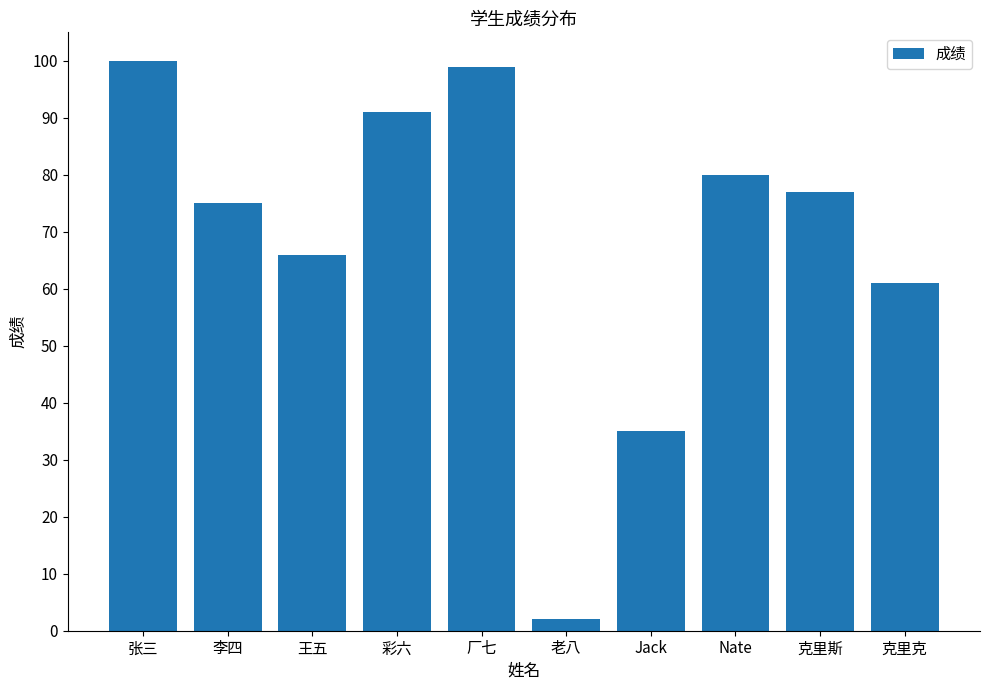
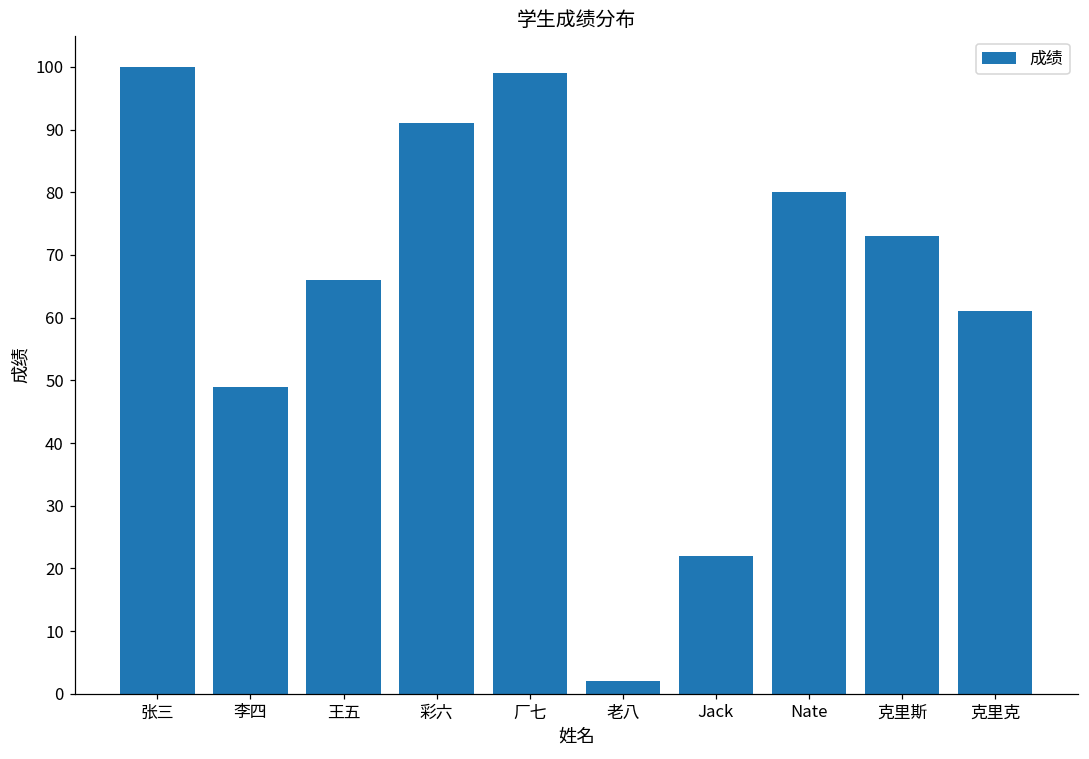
  {
    "张三": 100,
-   "李四": 75,
+   "李四": 49,
    "王五": 66,
    "彩六": 91,
    "厂七": 99,
    "老八": 2,
-   "Jack": 35,
+   "Jack": 22,
    "Nate": 80,
-   "克里斯": 77,
+   "克里斯": 73,
    "克里克": 61
  }
